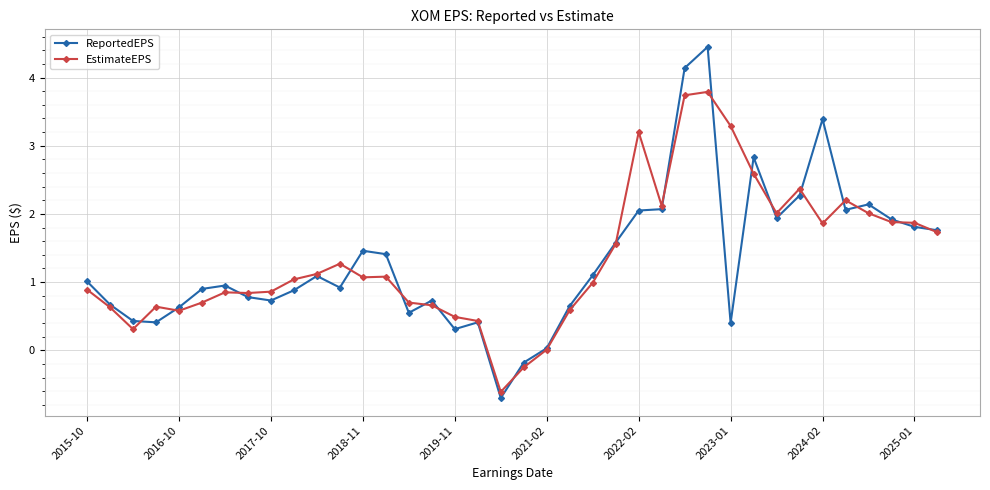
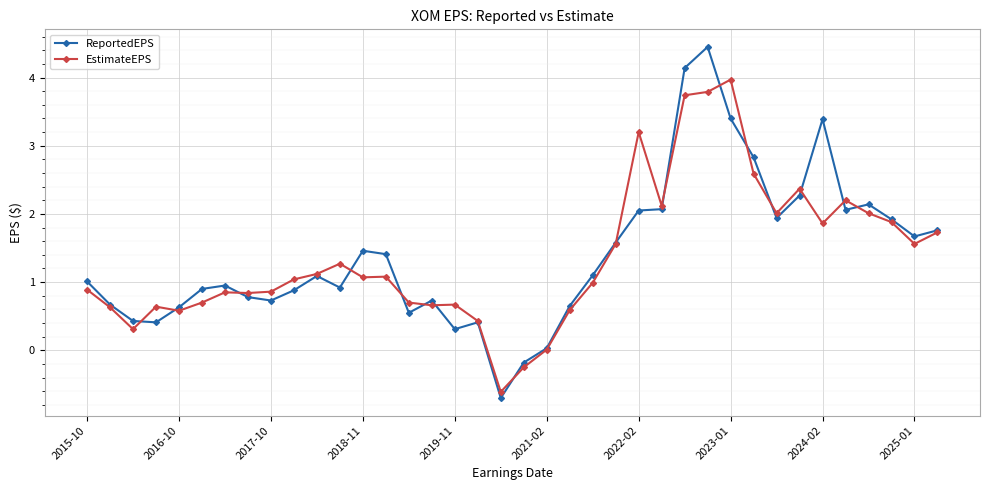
  {
    "ReportedEPS": {
      "2015-10": 1.0,
      "2016-10": 0.6,
      "2017-10": 0.7,
      "2018-11": 1.5,
      "2019-11": 0.3,
      "2022-02": 2.1,
-     "2023-01": 0.4,
+     "2023-01": 3.4,
      "2024-02": 3.4,
-     "2025-01": 1.8
+     "2025-01": 1.7
    },
    "EstimateEPS": {
      "2015-10": 0.9,
      "2016-10": 0.6,
      "2017-10": 0.9,
      "2018-11": 1.1,
-     "2019-11": 0.5,
+     "2019-11": 0.7,
      "2022-02": 3.2,
-     "2023-01": 3.3,
+     "2023-01": 4.0,
      "2024-02": 1.9,
-     "2025-01": 1.9
+     "2025-01": 1.6
    }
  }
